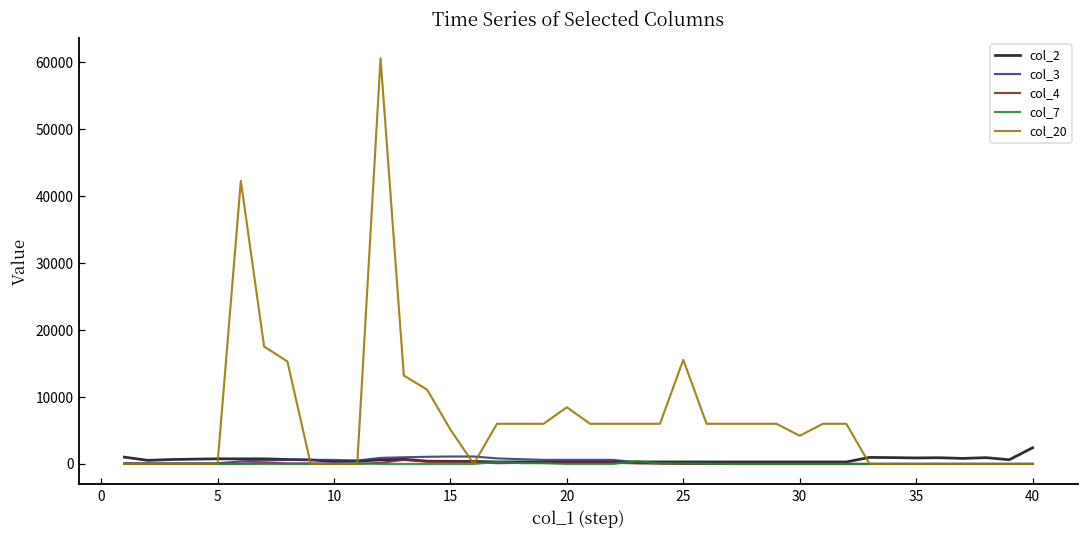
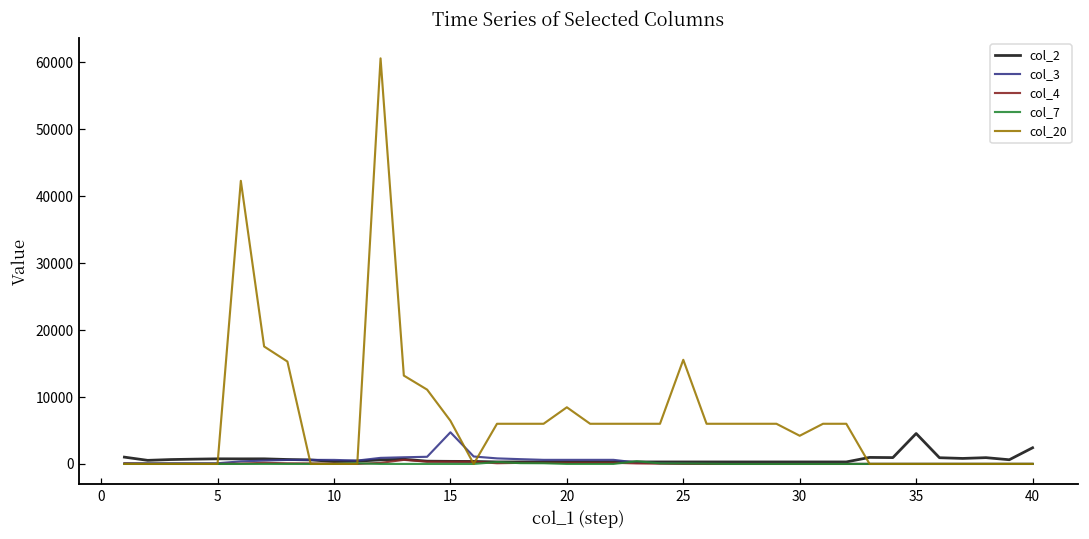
  {
    "col_2": {
      "5": 1000,
-     "35": 1000,
+     "35": 5000,
      "40": 2000
    },
    "col_3": {
-     "15": 1000
+     "15": 5000
    },
    "col_20": {
-     "15": 5000,
+     "15": 6000,
      "20": 8000,
      "25": 16000,
      "30": 4000
    }
  }
